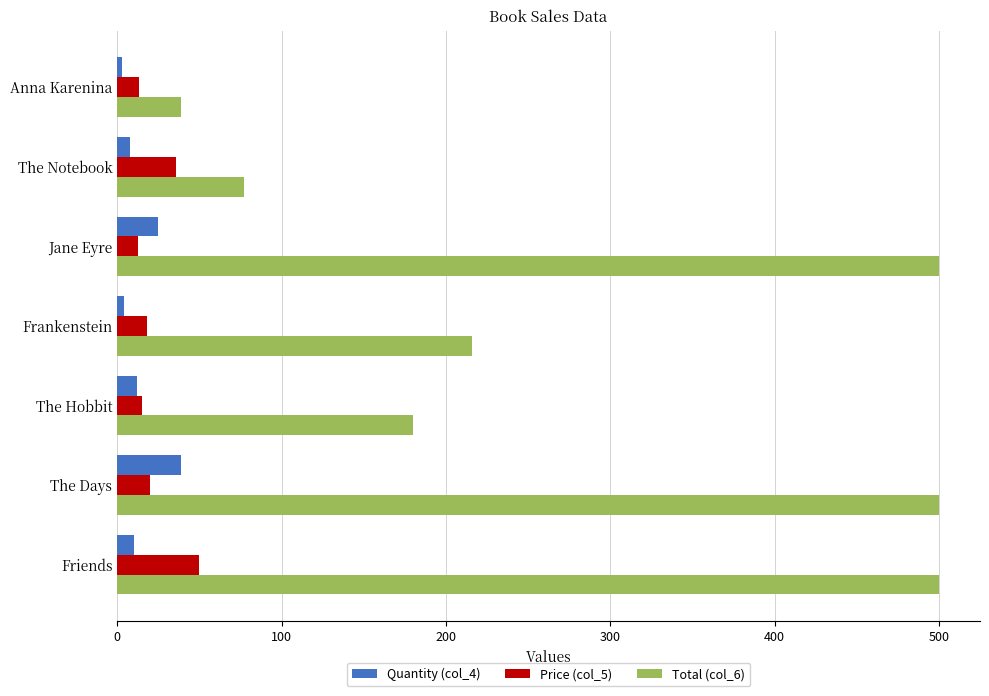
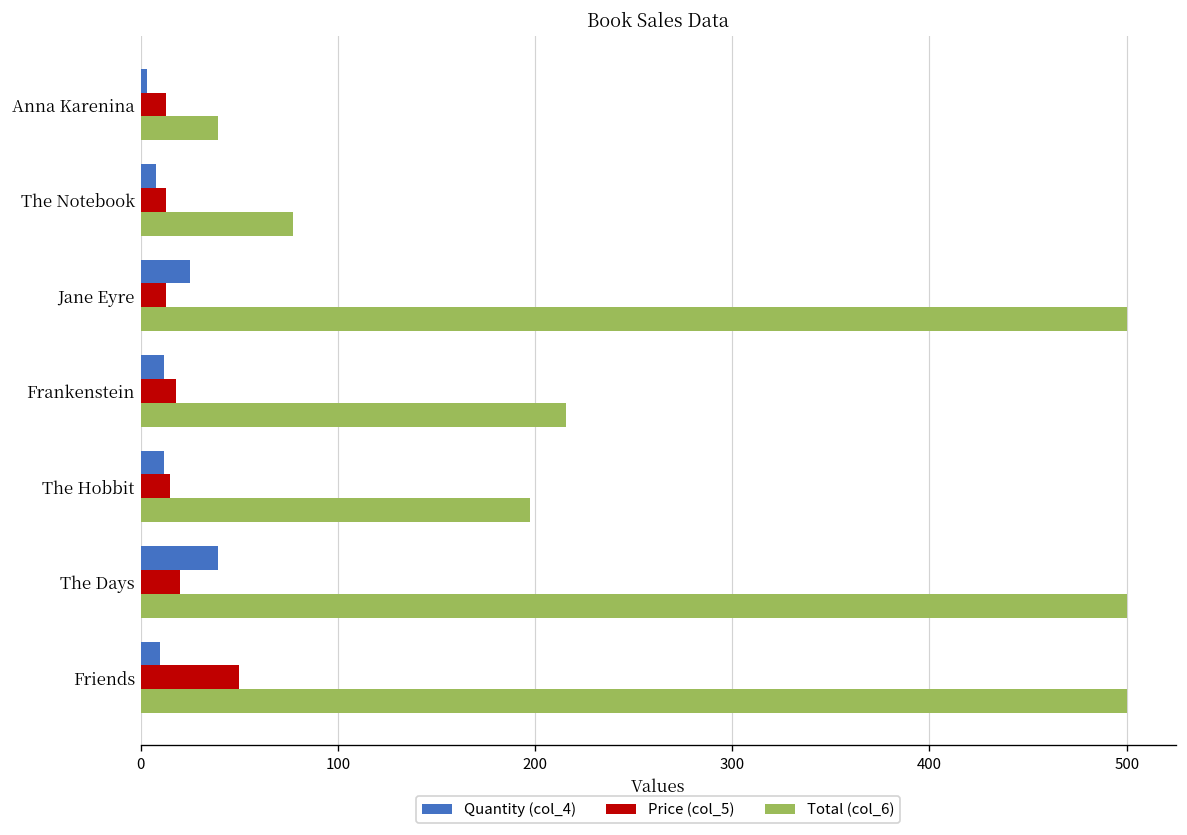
  {
    "Quantity (col_4)": {
      "Anna Karenina": 3,
      "The Notebook": 8,
      "Jane Eyre": 25,
-     "Frankenstein": 4,
+     "Frankenstein": 12,
      "The Hobbit": 12,
      "The Days": 39,
      "Friends": 10
    },
    "Price (col_5)": {
      "Anna Karenina": 13,
-     "The Notebook": 36,
+     "The Notebook": 13,
      "Jane Eyre": 13,
      "Frankenstein": 18,
      "The Hobbit": 15,
      "The Days": 20,
      "Friends": 50
    },
    "Total (col_6)": {
      "Anna Karenina": 39,
      "The Notebook": 77,
      "Jane Eyre": 500,
      "Frankenstein": 216,
-     "The Hobbit": 180,
+     "The Hobbit": 197,
      "The Days": 500,
      "Friends": 500
    }
  }
